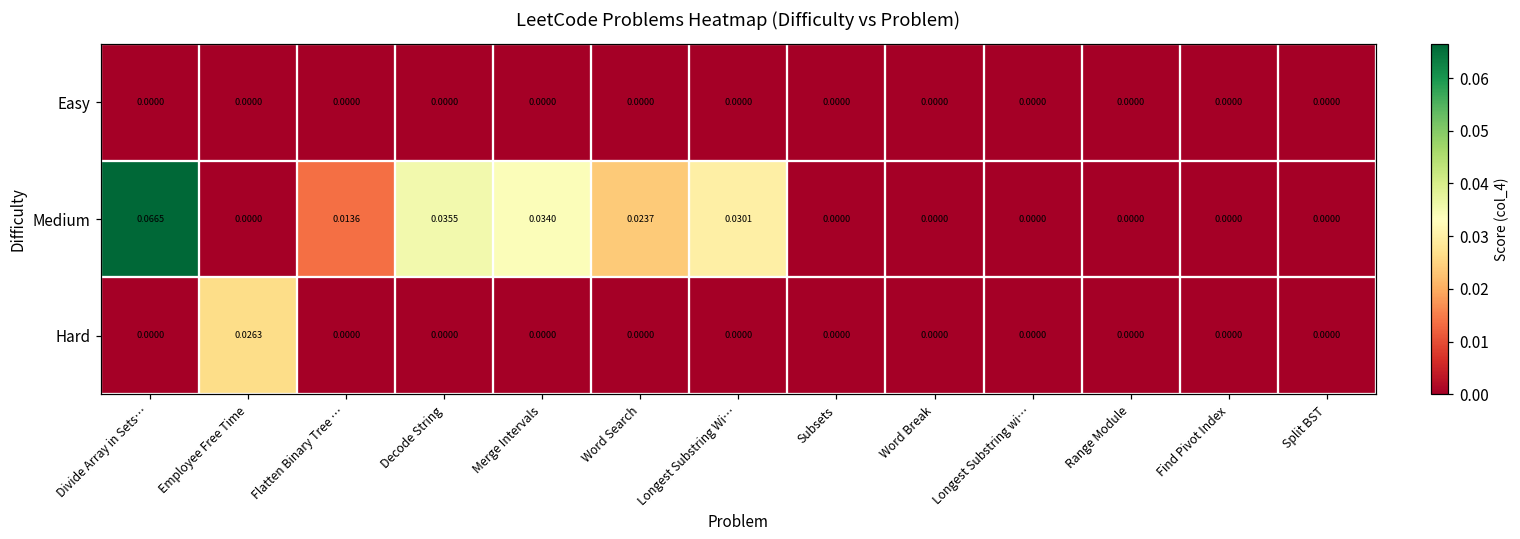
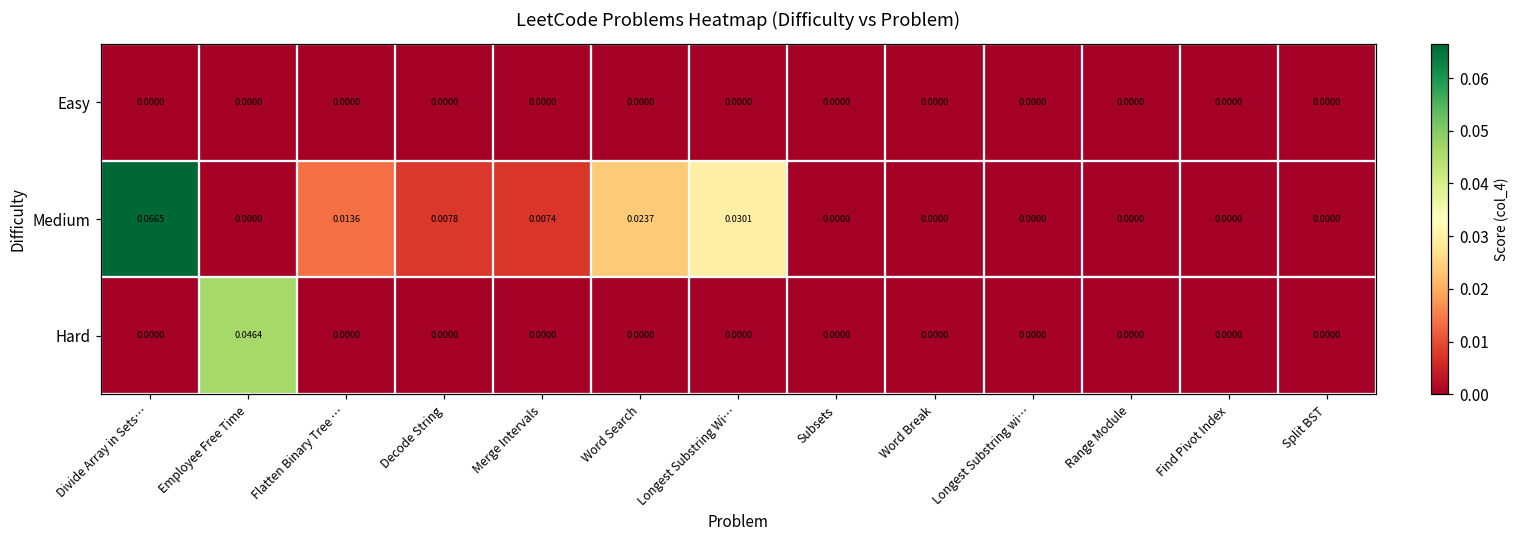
  {
    "Easy": {
      "Divide Array in Sets…": 0.0000,
      "Employee Free Time": 0.0000,
      "Flatten Binary Tree …": 0.0000,
      "Decode String": 0.0000,
      "Merge Intervals": 0.0000,
      "Word Search": 0.0000,
      "Longest Substring Wi…": 0.0000,
      "Subsets": 0.0000,
      "Word Break": 0.0000,
      "Longest Substring wi…": 0.0000,
      "Range Module": 0.0000,
      "Find Pivot Index": 0.0000,
      "Split BST": 0.0000
    },
    "Medium": {
      "Divide Array in Sets…": 0.0665,
      "Employee Free Time": 0.0000,
      "Flatten Binary Tree …": 0.0136,
-     "Decode String": 0.0355,
-     "Merge Intervals": 0.0340,
+     "Decode String": 0.0078,
+     "Merge Intervals": 0.0074,
      "Word Search": 0.0237,
      "Longest Substring Wi…": 0.0301,
      "Subsets": 0.0000,
      "Word Break": 0.0000,
      "Longest Substring wi…": 0.0000,
      "Range Module": 0.0000,
      "Find Pivot Index": 0.0000,
      "Split BST": 0.0000
    },
    "Hard": {
      "Divide Array in Sets…": 0.0000,
-     "Employee Free Time": 0.0263,
+     "Employee Free Time": 0.0464,
      "Flatten Binary Tree …": 0.0000,
      "Decode String": 0.0000,
      "Merge Intervals": 0.0000,
      "Word Search": 0.0000,
      "Longest Substring Wi…": 0.0000,
      "Subsets": 0.0000,
      "Word Break": 0.0000,
      "Longest Substring wi…": 0.0000,
      "Range Module": 0.0000,
      "Find Pivot Index": 0.0000,
      "Split BST": 0.0000
    }
  }
